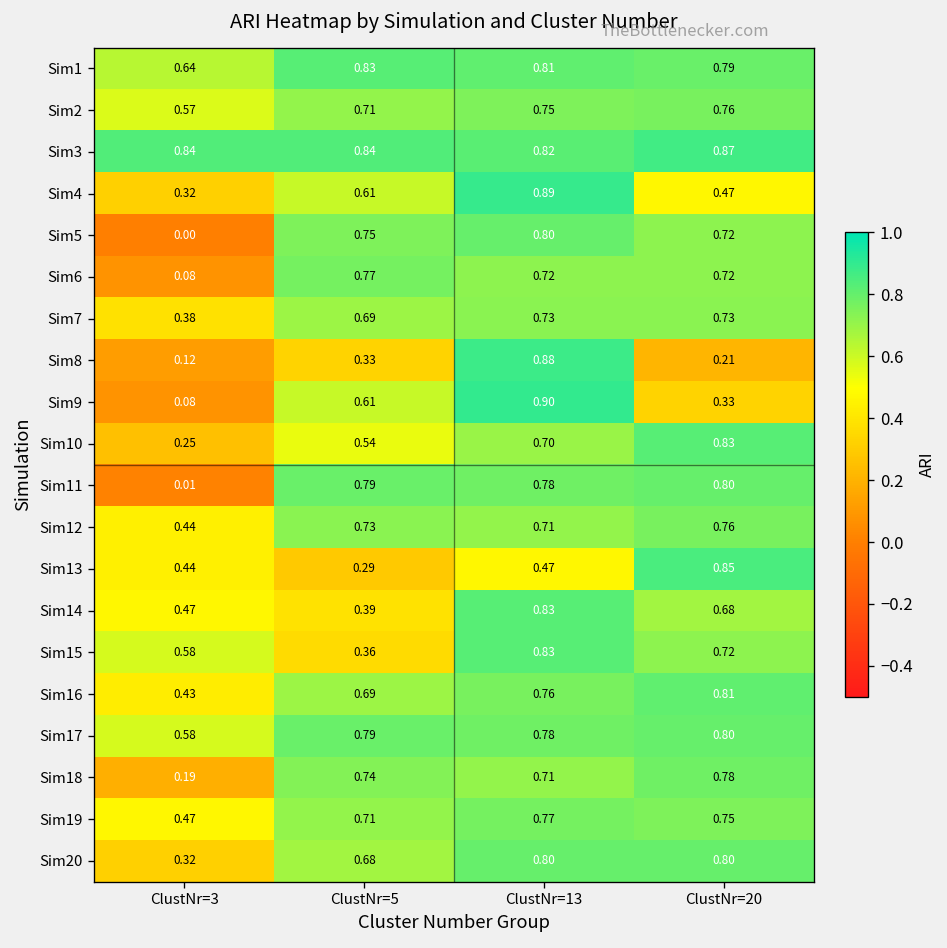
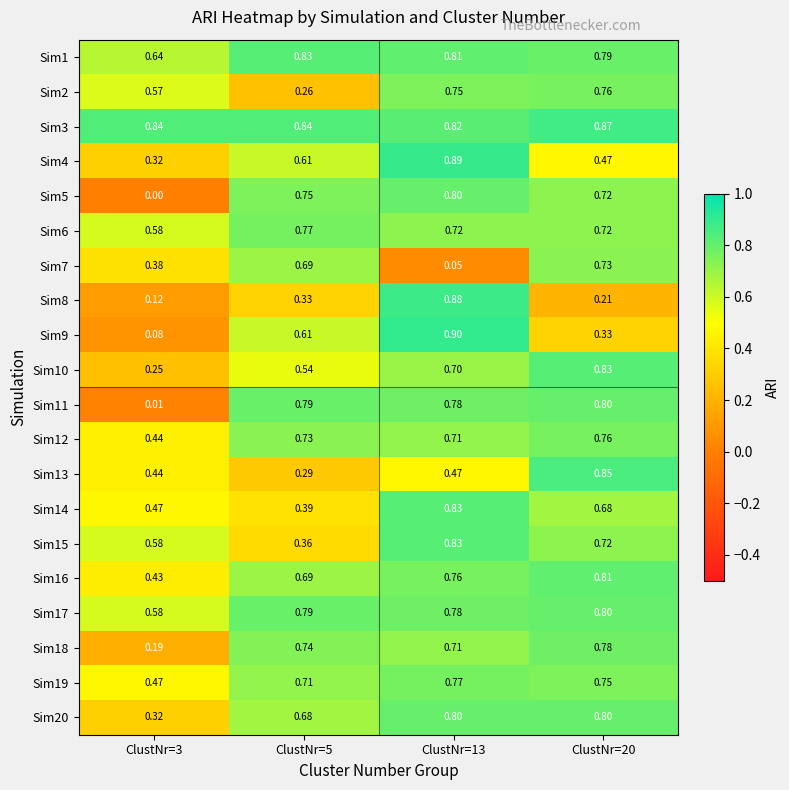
  {
    "Sim1": {
      "ClustNr=3": 0.64,
      "ClustNr=5": 0.83,
      "ClustNr=13": 0.81,
      "ClustNr=20": 0.79
    },
    "Sim2": {
      "ClustNr=3": 0.57,
-     "ClustNr=5": 0.71,
+     "ClustNr=5": 0.26,
      "ClustNr=13": 0.75,
      "ClustNr=20": 0.76
    },
    "Sim3": {
      "ClustNr=3": 0.84,
      "ClustNr=5": 0.84,
      "ClustNr=13": 0.82,
      "ClustNr=20": 0.87
    },
    "Sim4": {
      "ClustNr=3": 0.32,
      "ClustNr=5": 0.61,
      "ClustNr=13": 0.89,
      "ClustNr=20": 0.47
    },
    "Sim5": {
      "ClustNr=3": 0.00,
      "ClustNr=5": 0.75,
      "ClustNr=13": 0.80,
      "ClustNr=20": 0.72
    },
    "Sim6": {
-     "ClustNr=3": 0.08,
+     "ClustNr=3": 0.58,
      "ClustNr=5": 0.77,
      "ClustNr=13": 0.72,
      "ClustNr=20": 0.72
    },
    "Sim7": {
      "ClustNr=3": 0.38,
      "ClustNr=5": 0.69,
-     "ClustNr=13": 0.73,
+     "ClustNr=13": 0.05,
      "ClustNr=20": 0.73
    },
    "Sim8": {
      "ClustNr=3": 0.12,
      "ClustNr=5": 0.33,
      "ClustNr=13": 0.88,
      "ClustNr=20": 0.21
    },
    "Sim9": {
      "ClustNr=3": 0.08,
      "ClustNr=5": 0.61,
      "ClustNr=13": 0.90,
      "ClustNr=20": 0.33
    },
    "Sim10": {
      "ClustNr=3": 0.25,
      "ClustNr=5": 0.54,
      "ClustNr=13": 0.70,
      "ClustNr=20": 0.83
    },
    "Sim11": {
      "ClustNr=3": 0.01,
      "ClustNr=5": 0.79,
      "ClustNr=13": 0.78,
      "ClustNr=20": 0.80
    },
    "Sim12": {
      "ClustNr=3": 0.44,
      "ClustNr=5": 0.73,
      "ClustNr=13": 0.71,
      "ClustNr=20": 0.76
    },
    "Sim13": {
      "ClustNr=3": 0.44,
      "ClustNr=5": 0.29,
      "ClustNr=13": 0.47,
      "ClustNr=20": 0.85
    },
    "Sim14": {
      "ClustNr=3": 0.47,
      "ClustNr=5": 0.39,
      "ClustNr=13": 0.83,
      "ClustNr=20": 0.68
    },
    "Sim15": {
      "ClustNr=3": 0.58,
      "ClustNr=5": 0.36,
      "ClustNr=13": 0.83,
      "ClustNr=20": 0.72
    },
    "Sim16": {
      "ClustNr=3": 0.43,
      "ClustNr=5": 0.69,
      "ClustNr=13": 0.76,
      "ClustNr=20": 0.81
    },
    "Sim17": {
      "ClustNr=3": 0.58,
      "ClustNr=5": 0.79,
      "ClustNr=13": 0.78,
      "ClustNr=20": 0.80
    },
    "Sim18": {
      "ClustNr=3": 0.19,
      "ClustNr=5": 0.74,
      "ClustNr=13": 0.71,
      "ClustNr=20": 0.78
    },
    "Sim19": {
      "ClustNr=3": 0.47,
      "ClustNr=5": 0.71,
      "ClustNr=13": 0.77,
      "ClustNr=20": 0.75
    },
    "Sim20": {
      "ClustNr=3": 0.32,
      "ClustNr=5": 0.68,
      "ClustNr=13": 0.80,
      "ClustNr=20": 0.80
    }
  }
